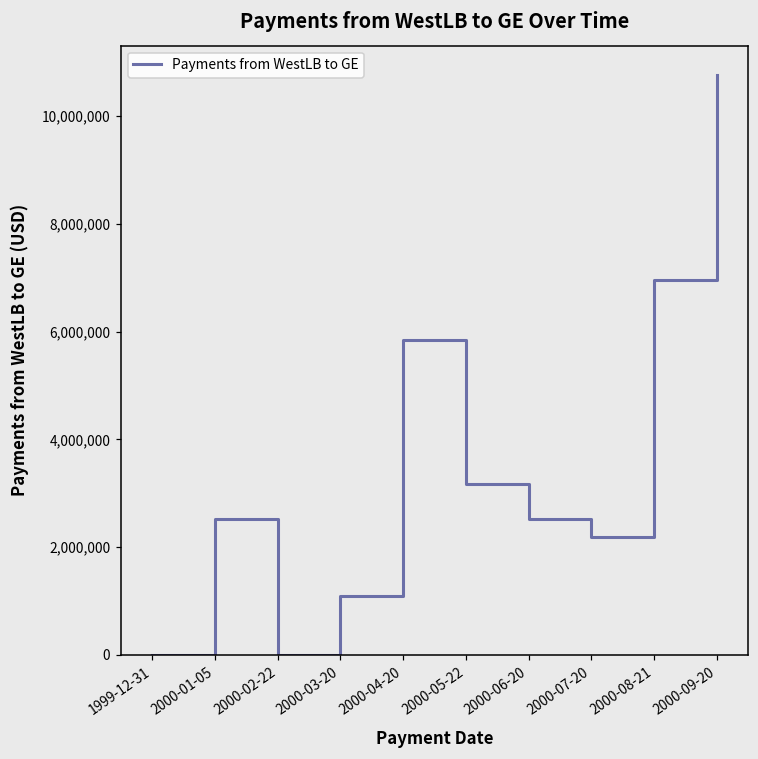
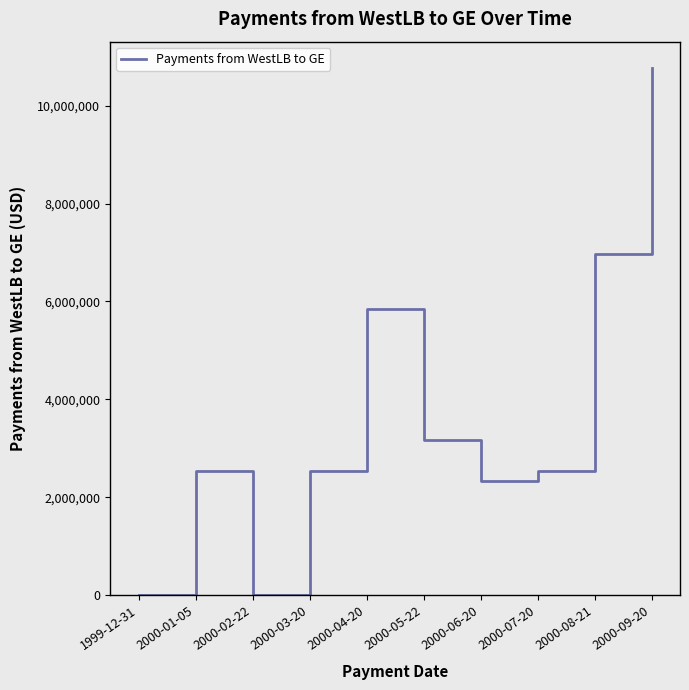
  {
    "1999-12-31": "0",
    "2000-01-05": "2,500,000",
    "2000-02-22": "0",
-   "2000-03-20": "1,100,000",
+   "2000-03-20": "2,500,000",
    "2000-04-20": "5,800,000",
    "2000-05-22": "3,200,000",
-   "2000-06-20": "2,500,000",
-   "2000-07-20": "2,200,000",
+   "2000-06-20": "2,300,000",
+   "2000-07-20": "2,500,000",
    "2000-08-21": "7,000,000",
    "2000-09-20": "10,800,000"
  }
